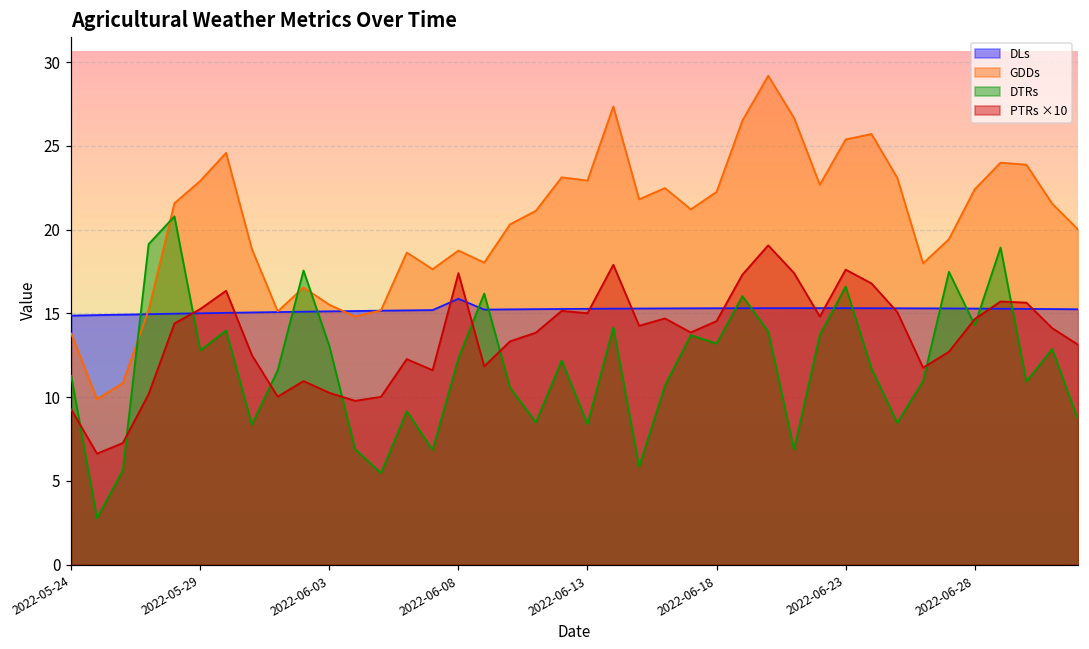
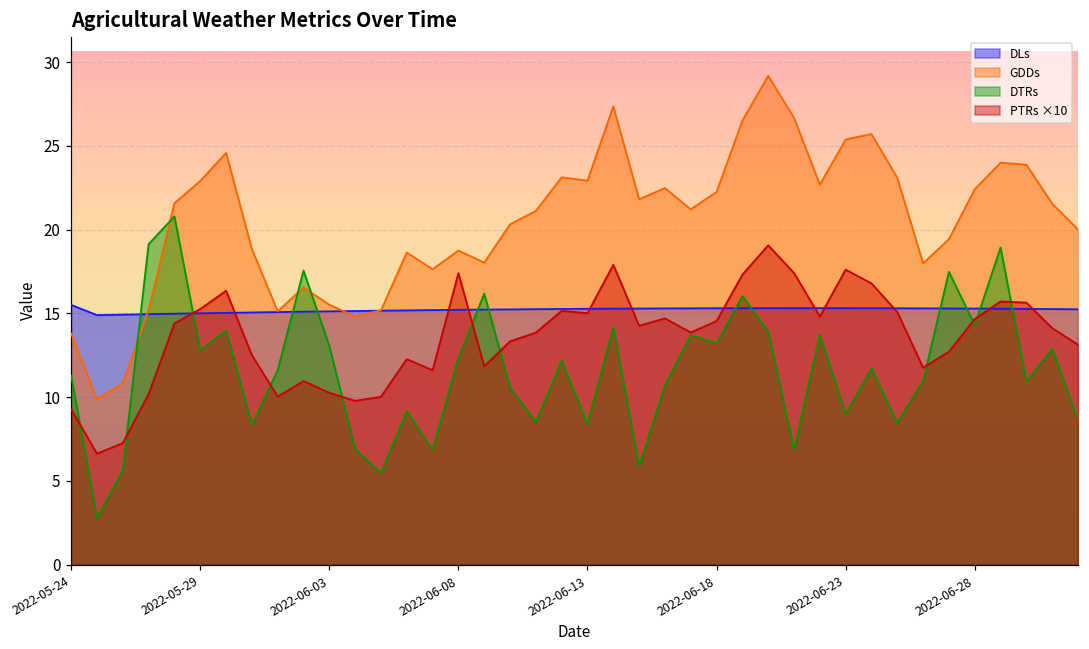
  {
    "DLs": {
-     "2022-05-24": 14.9,
+     "2022-05-24": 15.5,
      "2022-05-29": 15.0,
      "2022-06-03": 15.1,
-     "2022-06-08": 15.9,
+     "2022-06-08": 15.2,
      "2022-06-13": 15.3,
      "2022-06-18": 15.3,
      "2022-06-23": 15.3,
      "2022-06-28": 15.3
    },
    "GDDs": {
      "2022-05-24": 13.8,
      "2022-05-29": 22.9,
      "2022-06-03": 15.5,
      "2022-06-08": 18.8,
      "2022-06-13": 22.9,
      "2022-06-18": 22.3,
      "2022-06-23": 25.4,
      "2022-06-28": 22.4
    },
    "DTRs": {
      "2022-05-24": 11.3,
      "2022-05-29": 12.8,
      "2022-06-03": 13.1,
      "2022-06-08": 12.3,
      "2022-06-13": 8.4,
      "2022-06-18": 13.2,
-     "2022-06-23": 16.6,
+     "2022-06-23": 9.0,
      "2022-06-28": 14.3
    },
    "PTRs ×10": {
      "2022-05-24": 9.3,
      "2022-05-29": 15.3,
      "2022-06-03": 10.3,
      "2022-06-08": 17.4,
      "2022-06-13": 15.0,
      "2022-06-18": 14.5,
      "2022-06-23": 17.6,
      "2022-06-28": 14.7
    }
  }
